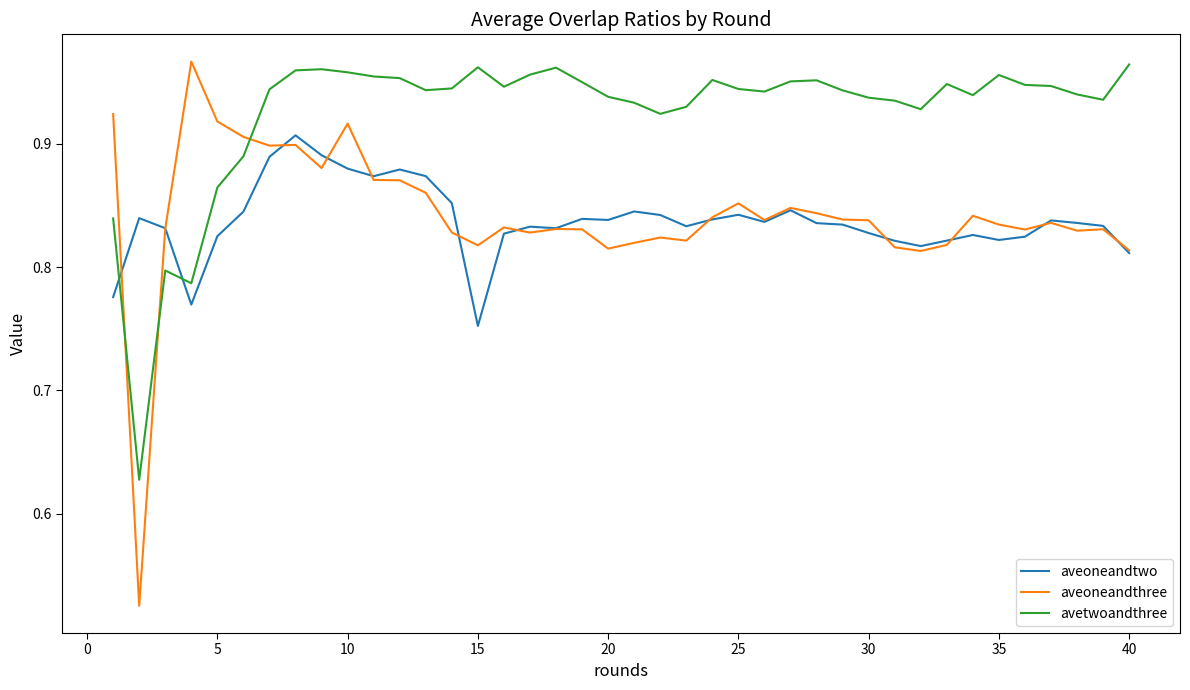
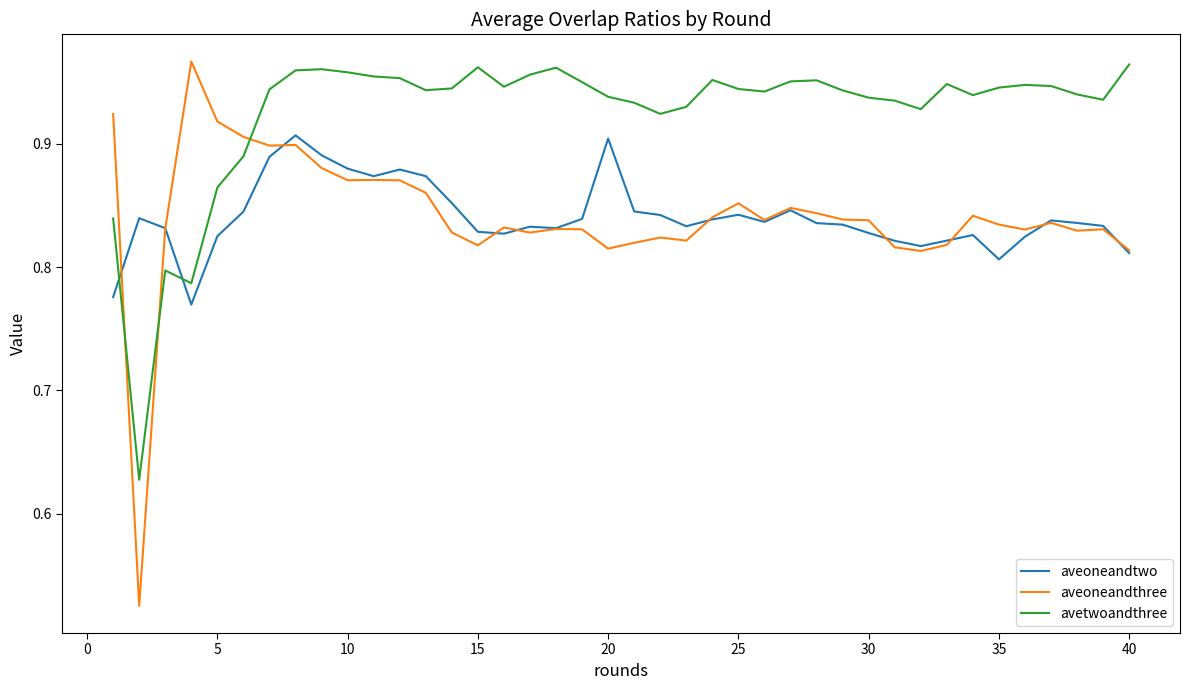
  {
    "aveoneandtwo": {
      "5": 0.825,
      "10": 0.880,
-     "15": 0.752,
-     "20": 0.838,
+     "15": 0.829,
+     "20": 0.904,
      "25": 0.842,
      "30": 0.828,
-     "35": 0.822,
+     "35": 0.806,
      "40": 0.811
    },
    "aveoneandthree": {
      "5": 0.918,
-     "10": 0.916,
+     "10": 0.870,
      "15": 0.818,
      "20": 0.815,
      "25": 0.852,
      "30": 0.838,
      "35": 0.834,
      "40": 0.814
    },
    "avetwoandthree": {
      "5": 0.864,
      "10": 0.958,
      "15": 0.962,
      "20": 0.938,
      "25": 0.944,
      "30": 0.937,
-     "35": 0.956,
+     "35": 0.946,
      "40": 0.964
    }
  }
